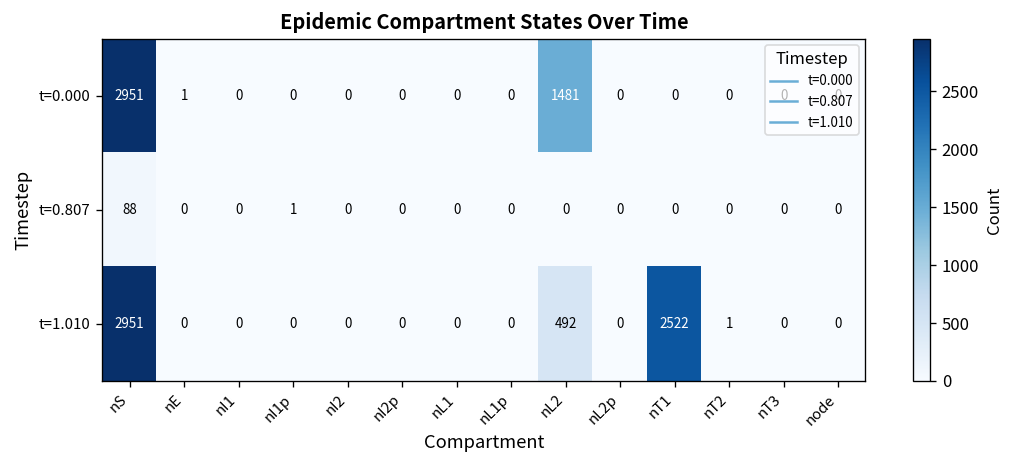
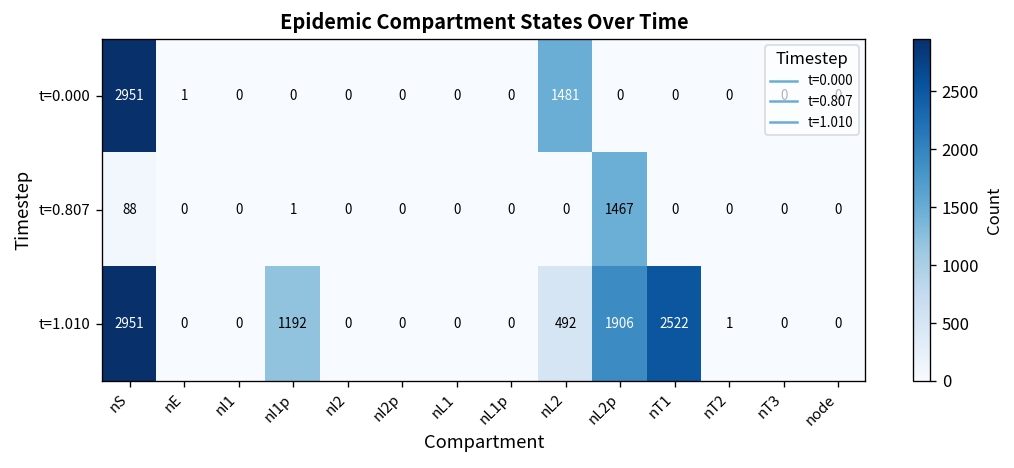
  {
    "t=0.000": {
      "nS": 2951,
      "nE": 1,
      "nI1": 0,
      "nI1p": 0,
      "nI2": 0,
      "nI2p": 0,
      "nL1": 0,
      "nL1p": 0,
      "nL2": 1481,
      "nL2p": 0,
      "nT1": 0,
      "nT2": 0
    },
    "t=0.807": {
      "nS": 88,
      "nE": 0,
      "nI1": 0,
      "nI1p": 1,
      "nI2": 0,
      "nI2p": 0,
      "nL1": 0,
      "nL1p": 0,
      "nL2": 0,
-     "nL2p": 0,
+     "nL2p": 1467,
      "nT1": 0,
      "nT2": 0,
      "nT3": 0,
      "node": 0
    },
    "t=1.010": {
      "nS": 2951,
      "nE": 0,
      "nI1": 0,
-     "nI1p": 0,
+     "nI1p": 1192,
      "nI2": 0,
      "nI2p": 0,
      "nL1": 0,
      "nL1p": 0,
      "nL2": 492,
-     "nL2p": 0,
+     "nL2p": 1906,
      "nT1": 2522,
      "nT2": 1,
      "nT3": 0,
      "node": 0
    }
  }
